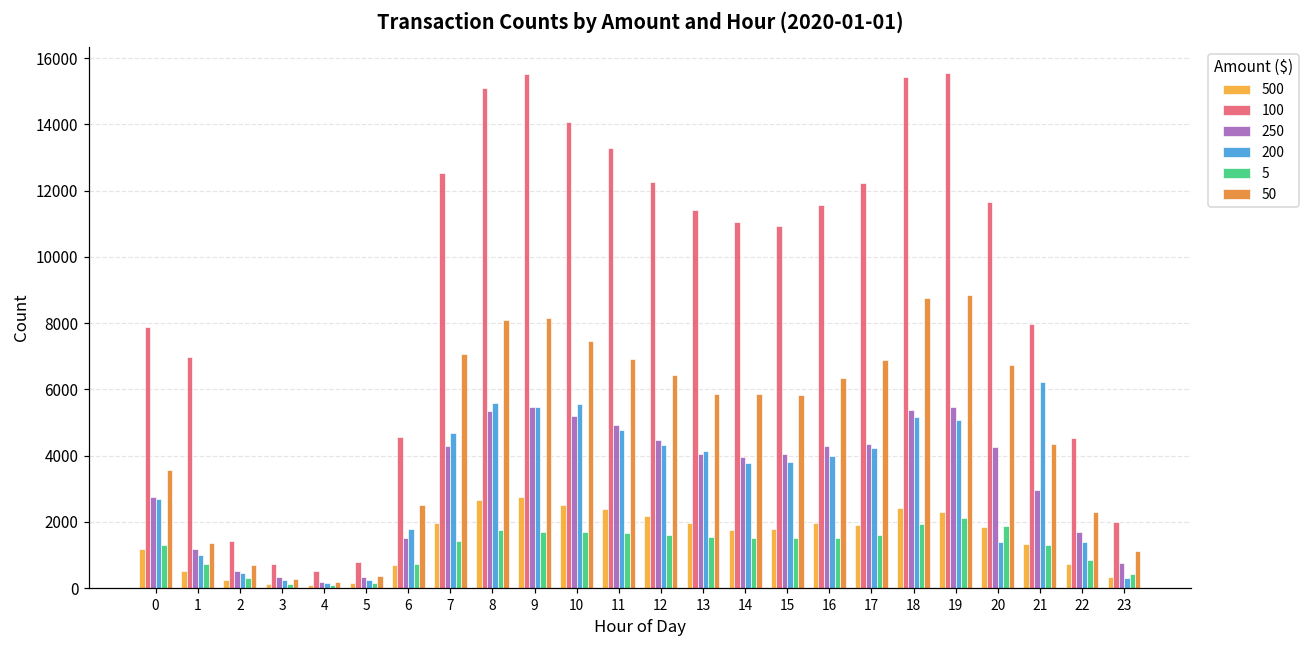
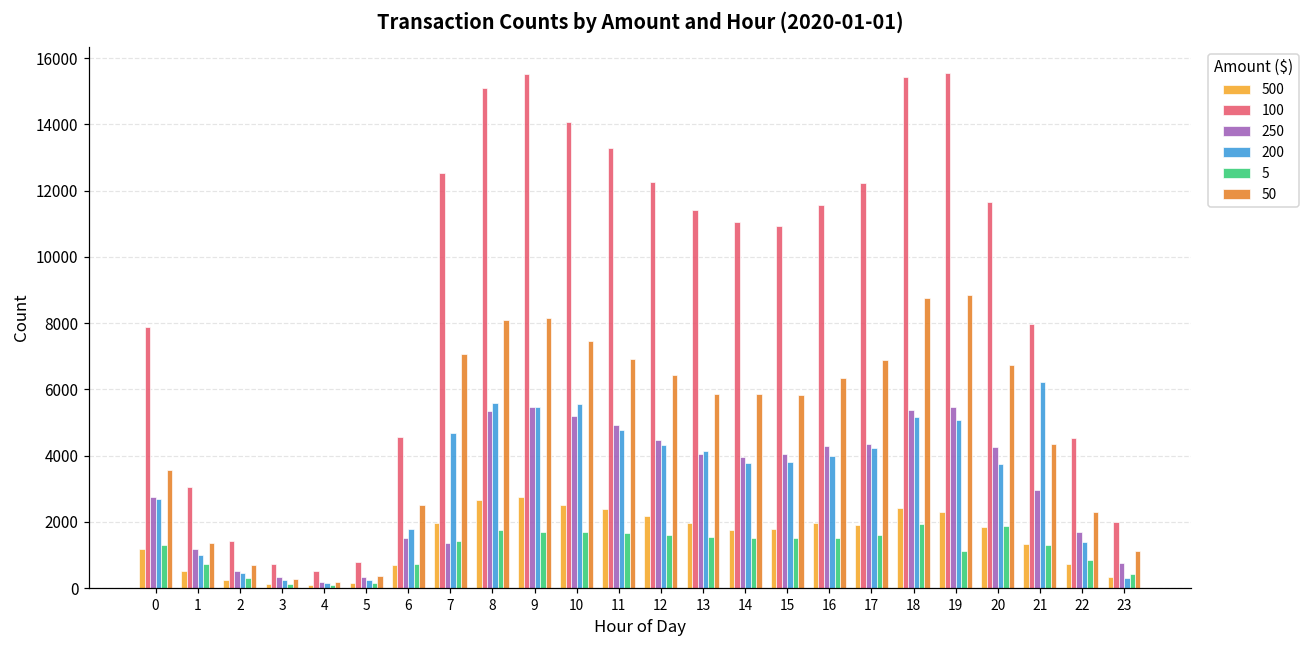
  {
    "100": {
      "0": 7900,
-     "1": 7000,
+     "1": 3000,
      "2": 1400,
      "3": 700,
      "4": 500,
      "5": 800,
      "6": 4600,
      "7": 12500,
      "8": 15100,
      "9": 15500,
      "10": 14100,
      "11": 13300,
      "12": 12300,
      "13": 11400,
      "14": 11100,
      "15": 10900,
      "16": 11600,
      "17": 12200,
      "18": 15400,
      "19": 15600,
      "20": 11600,
      "21": 8000,
      "22": 4500,
      "23": 2000
    },
    "250": {
      "0": 2800,
      "1": 1200,
      "2": 500,
      "3": 300,
      "4": 200,
      "5": 300,
      "6": 1500,
-     "7": 4300,
+     "7": 1400,
      "8": 5400,
      "9": 5500,
      "10": 5200,
      "11": 4900,
      "12": 4500,
      "13": 4100,
      "14": 3900,
      "15": 4000,
      "16": 4300,
      "17": 4300,
      "18": 5400,
      "19": 5500,
      "20": 4300,
      "21": 3000,
      "22": 1700,
      "23": 800
    },
    "200": {
      "0": 2700,
      "1": 1000,
      "2": 400,
      "3": 200,
      "4": 200,
      "5": 300,
      "6": 1800,
      "7": 4700,
      "8": 5600,
      "9": 5500,
      "10": 5500,
      "11": 4800,
      "12": 4300,
      "13": 4100,
      "14": 3800,
      "15": 3800,
      "16": 4000,
      "17": 4200,
      "18": 5200,
      "19": 5100,
-     "20": 1400,
+     "20": 3700,
      "21": 6200,
      "22": 1400,
      "23": 300
    },
    "5": {
      "0": 1300,
      "1": 700,
      "2": 300,
      "3": 100,
      "5": 100,
      "6": 700,
      "7": 1400,
      "8": 1800,
      "9": 1700,
      "10": 1700,
      "11": 1700,
      "12": 1600,
      "13": 1600,
      "14": 1500,
      "15": 1500,
      "16": 1500,
      "17": 1600,
      "18": 2000,
-     "19": 2100,
+     "19": 1100,
      "20": 1900,
      "21": 1300,
      "22": 800,
      "23": 400
    }
  }
